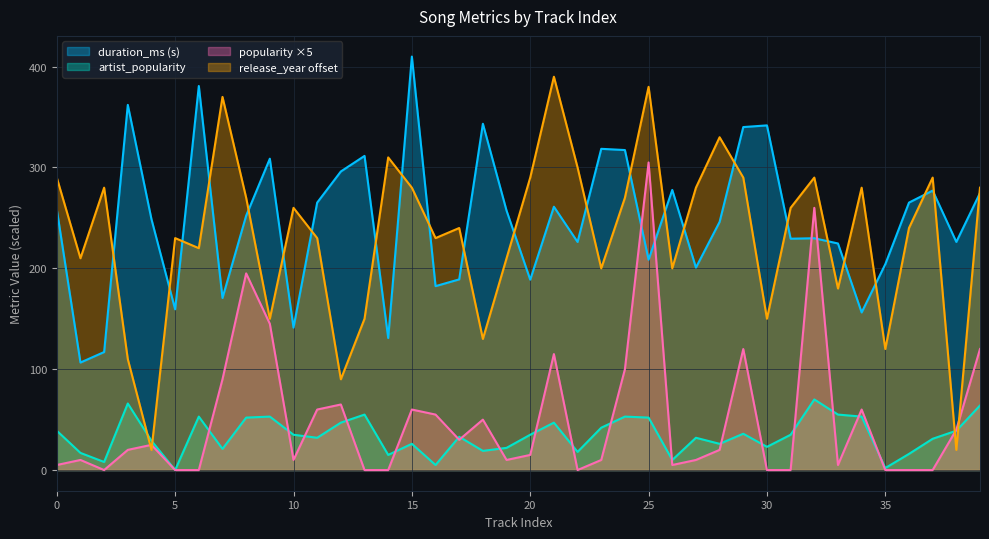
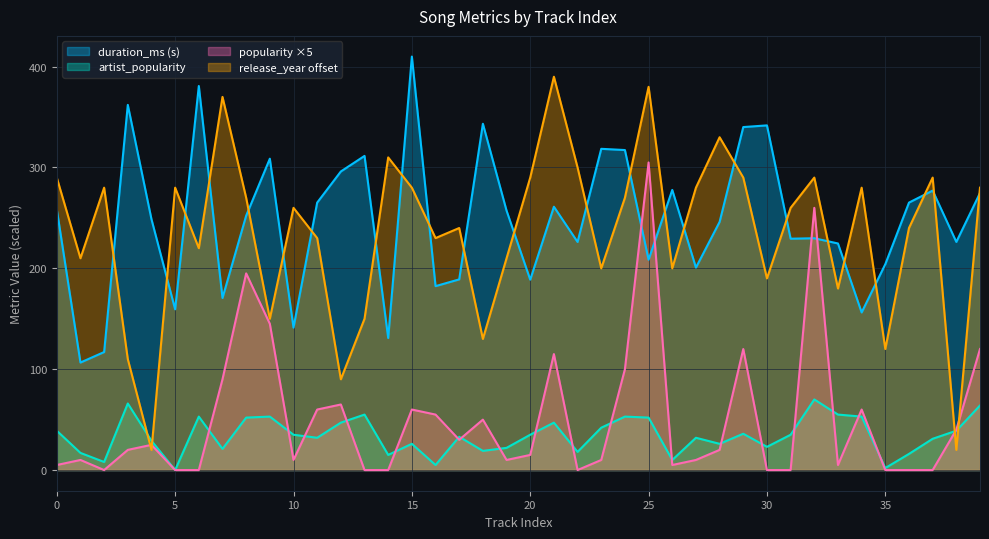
  {
    "popularity ×5": {
      "0": 5,
      "10": 10,
      "15": 60,
      "20": 15,
      "25": 305,
      "30": 0
    },
    "release_year offset": {
      "0": 290,
-     "5": 230,
+     "5": 280,
      "10": 260,
      "15": 280,
      "20": 290,
      "25": 380,
-     "30": 150,
+     "30": 190,
      "35": 120
    }
  }
